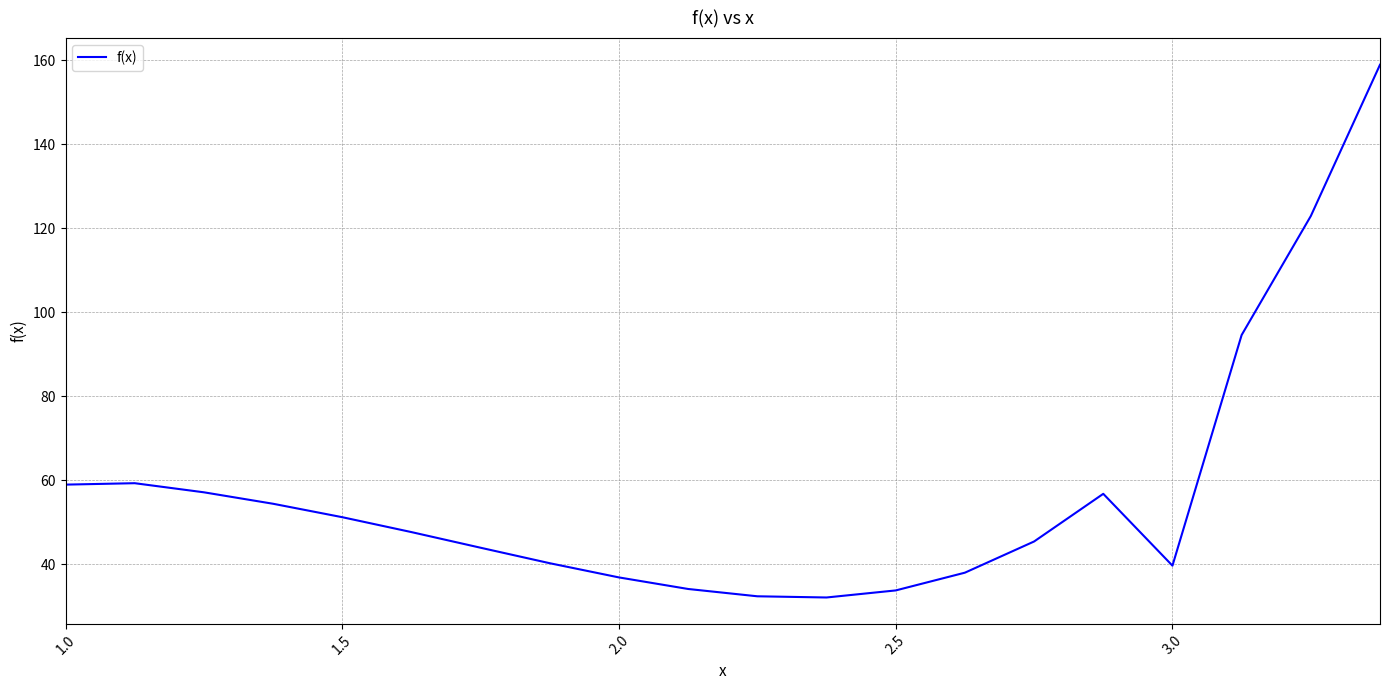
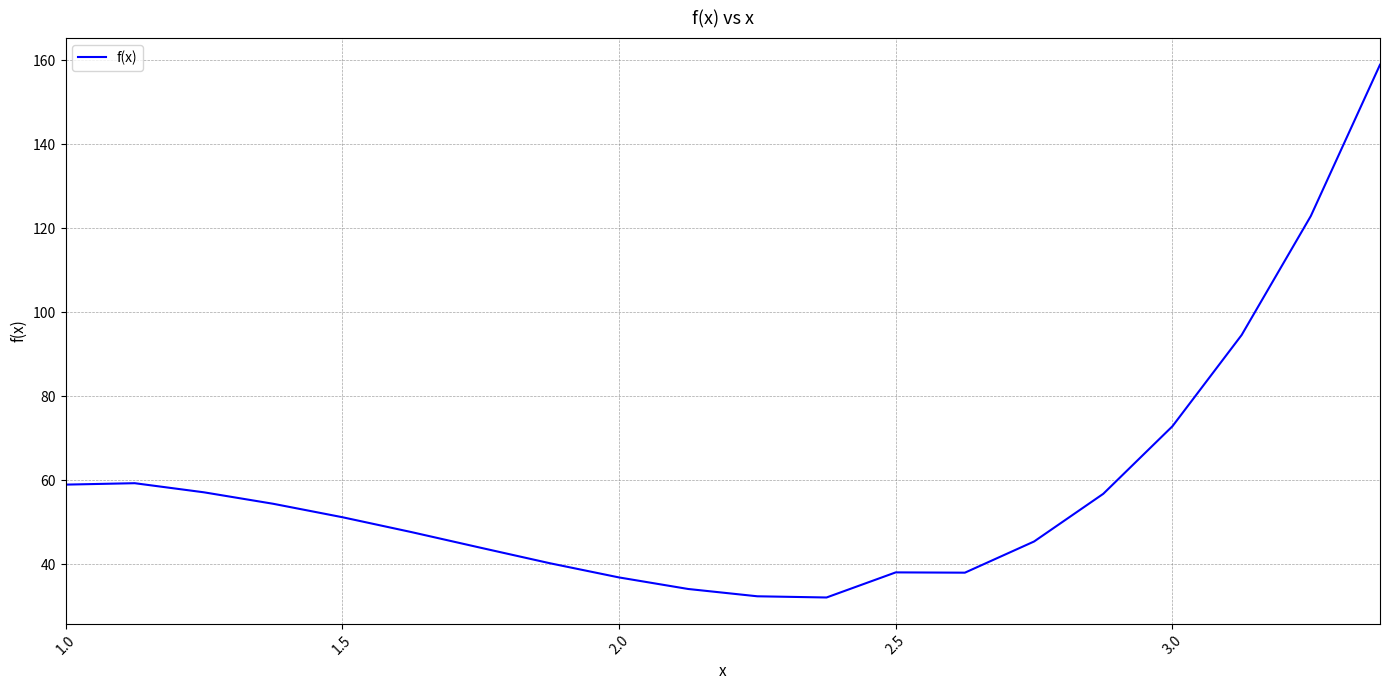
  {
    "1.0": 59,
    "1.5": 51,
    "2.0": 37,
-   "2.5": 34,
-   "3.0": 40
+   "2.5": 38,
+   "3.0": 73
  }
